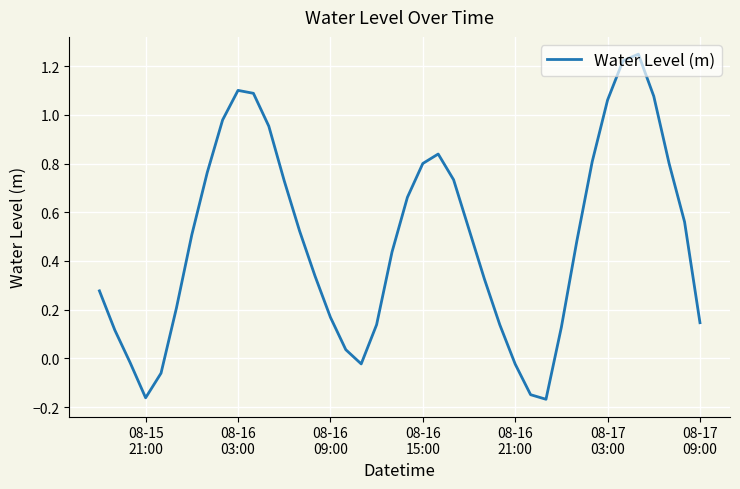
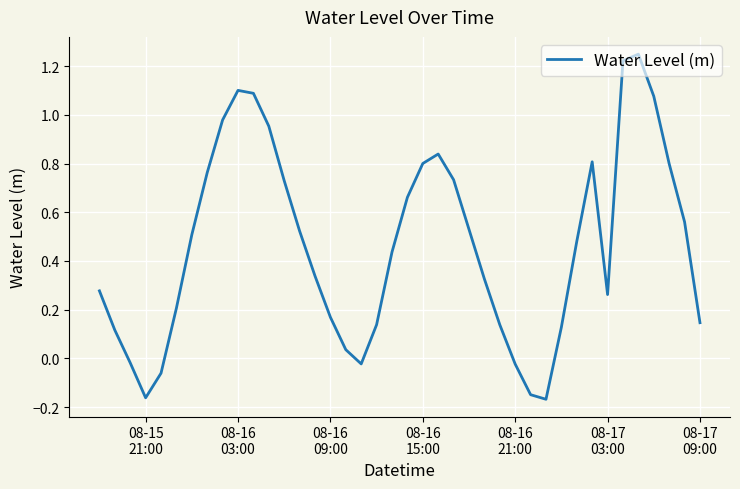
  {
    "08-15 21:00": -0.16,
    "08-16 03:00": 1.10,
    "08-16 09:00": 0.17,
    "08-16 15:00": 0.80,
    "08-16 21:00": -0.02,
-   "08-17 03:00": 1.06,
+   "08-17 03:00": 0.26,
    "08-17 09:00": 0.15
  }
